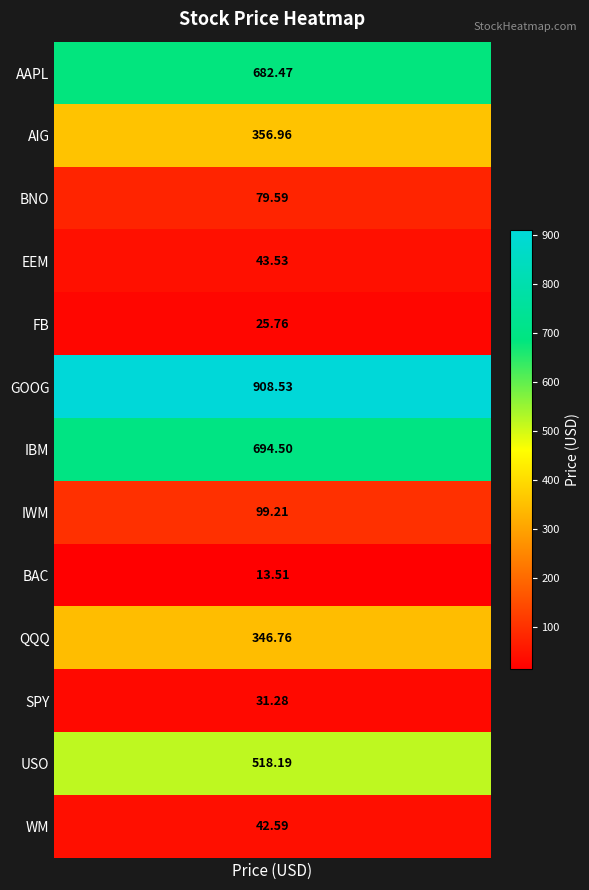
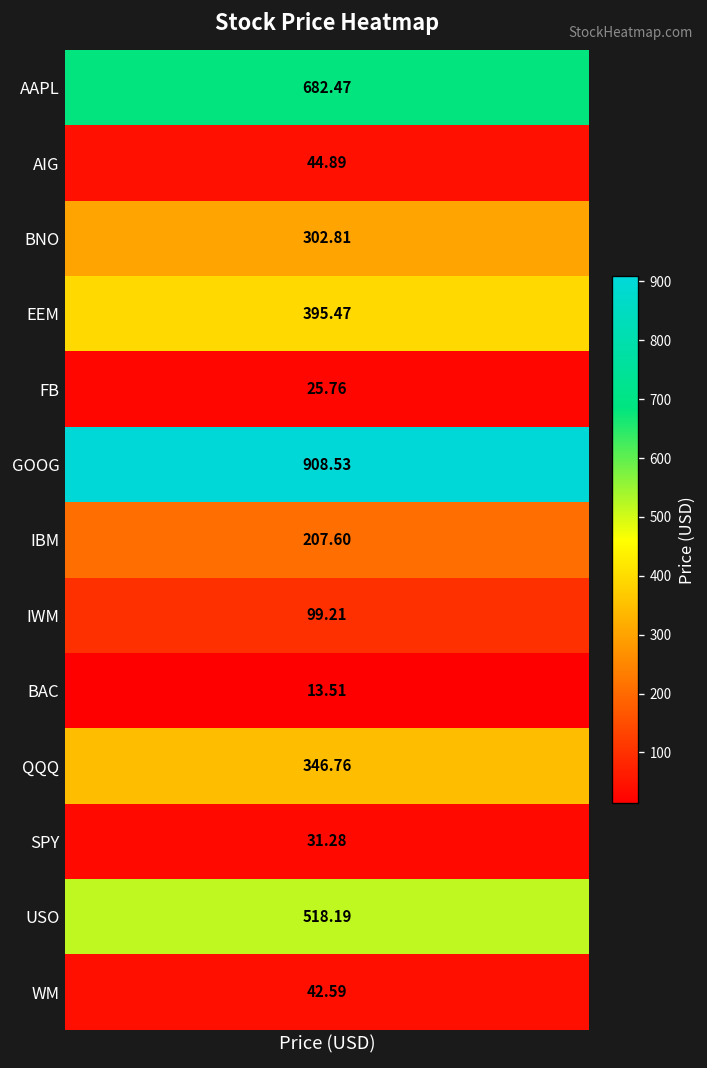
  {
    "AAPL": {
      "Price (USD)": 682.47
    },
    "AIG": {
-     "Price (USD)": 356.96
+     "Price (USD)": 44.89
    },
    "BNO": {
-     "Price (USD)": 79.59
+     "Price (USD)": 302.81
    },
    "EEM": {
-     "Price (USD)": 43.53
+     "Price (USD)": 395.47
    },
    "FB": {
      "Price (USD)": 25.76
    },
    "GOOG": {
      "Price (USD)": 908.53
    },
    "IBM": {
-     "Price (USD)": 694.50
+     "Price (USD)": 207.60
    },
    "IWM": {
      "Price (USD)": 99.21
    },
    "BAC": {
      "Price (USD)": 13.51
    },
    "QQQ": {
      "Price (USD)": 346.76
    },
    "SPY": {
      "Price (USD)": 31.28
    },
    "USO": {
      "Price (USD)": 518.19
    },
    "WM": {
      "Price (USD)": 42.59
    }
  }
